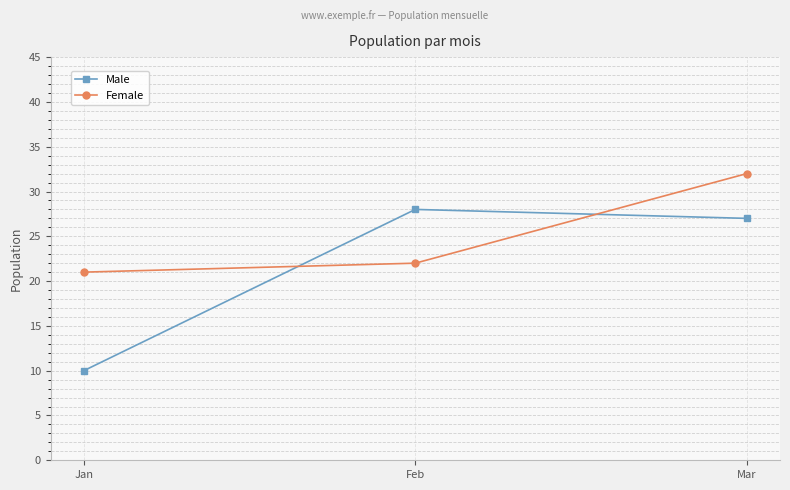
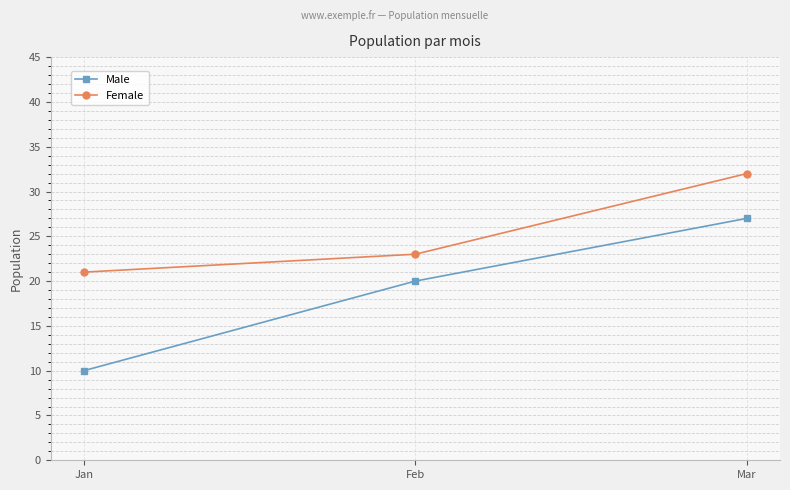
  {
    "Male": {
      "Jan": 10,
-     "Feb": 28,
+     "Feb": 20,
      "Mar": 27
    },
    "Female": {
      "Jan": 21,
-     "Feb": 22,
+     "Feb": 23,
      "Mar": 32
    }
  }
